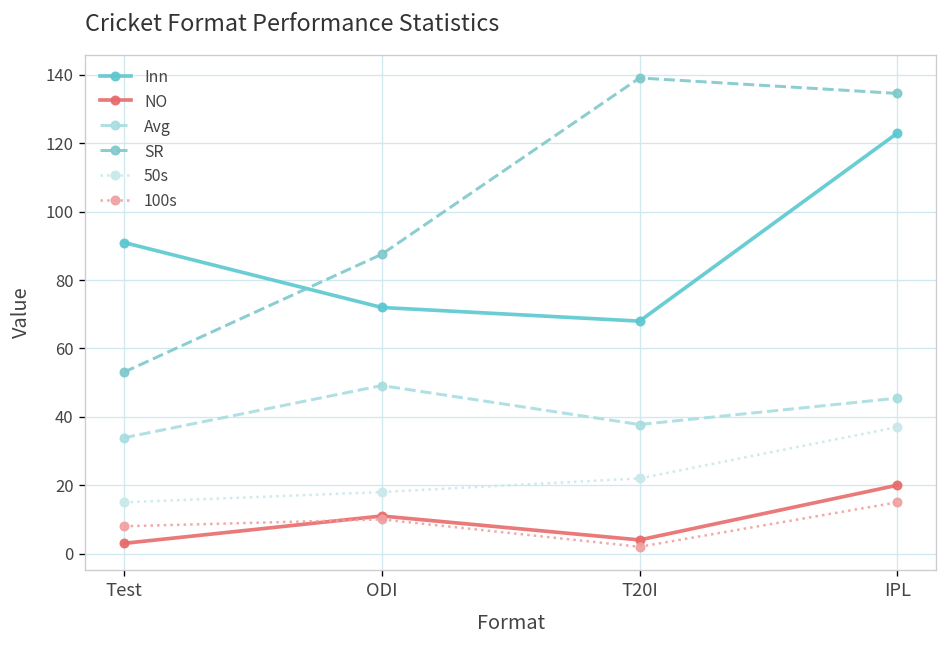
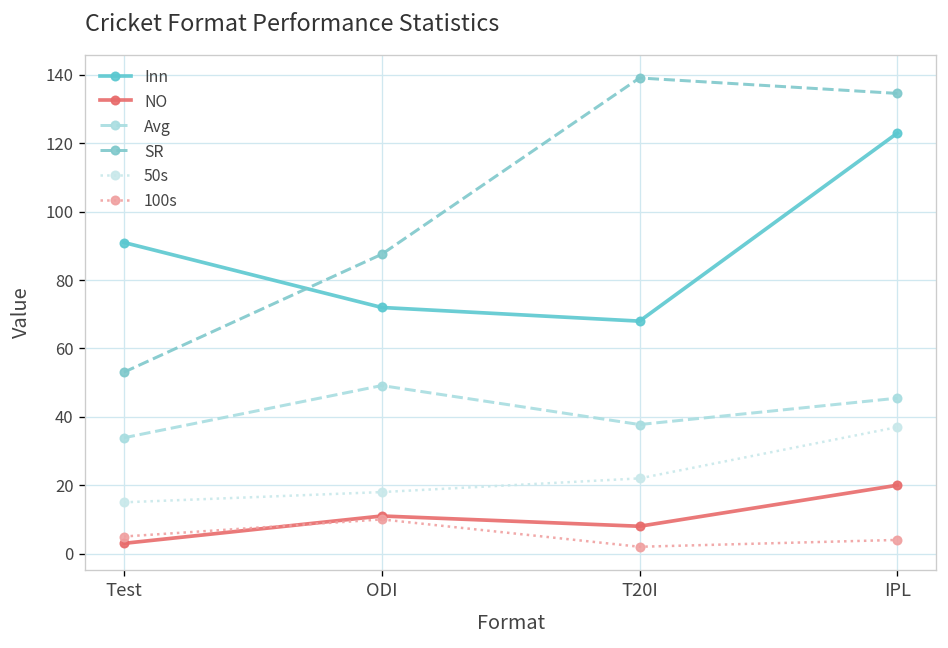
  {
    "NO": {
      "Test": 3,
      "ODI": 11,
-     "T20I": 4,
+     "T20I": 8,
      "IPL": 20
    },
    "100s": {
-     "Test": 8,
+     "Test": 5,
      "ODI": 10,
      "T20I": 2,
-     "IPL": 15
+     "IPL": 4
    }
  }
